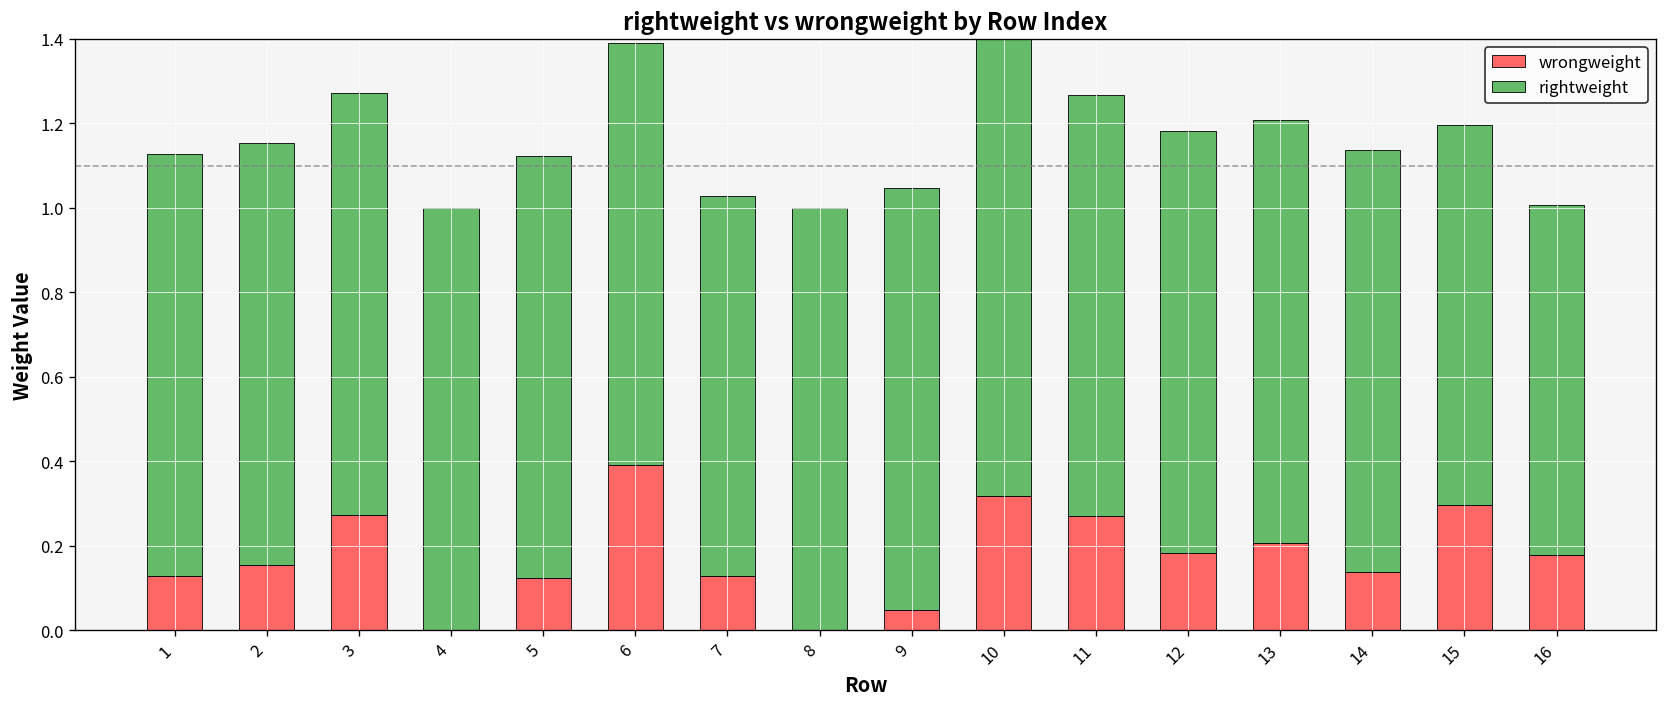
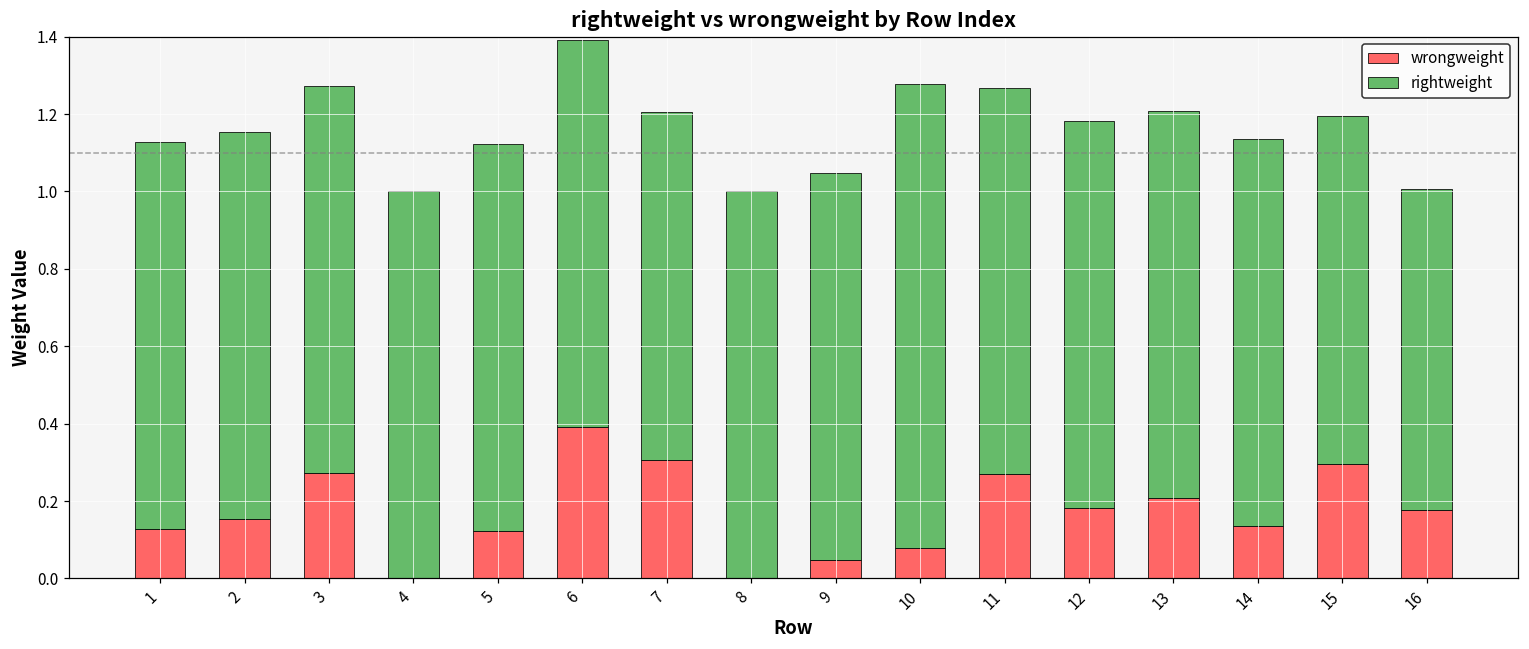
  {
    "wrongweight": {
      "1": 0.13,
      "2": 0.15,
      "3": 0.27,
      "4": 0.00,
      "5": 0.12,
      "6": 0.39,
-     "7": 0.13,
+     "7": 0.31,
      "8": 0.00,
      "9": 0.05,
-     "10": 0.32,
+     "10": 0.08,
      "11": 0.27,
      "12": 0.18,
      "13": 0.21,
      "14": 0.14,
      "15": 0.30,
      "16": 0.18
    },
    "rightweight": {
      "1": 1.00,
      "2": 1.00,
      "3": 1.00,
      "4": 1.00,
      "5": 1.00,
      "6": 1.00,
      "7": 0.90,
      "8": 1.00,
      "9": 1.00,
      "11": 1.00,
      "12": 1.00,
      "13": 1.00,
      "14": 1.00,
      "15": 0.90,
      "16": 0.83
    }
  }
